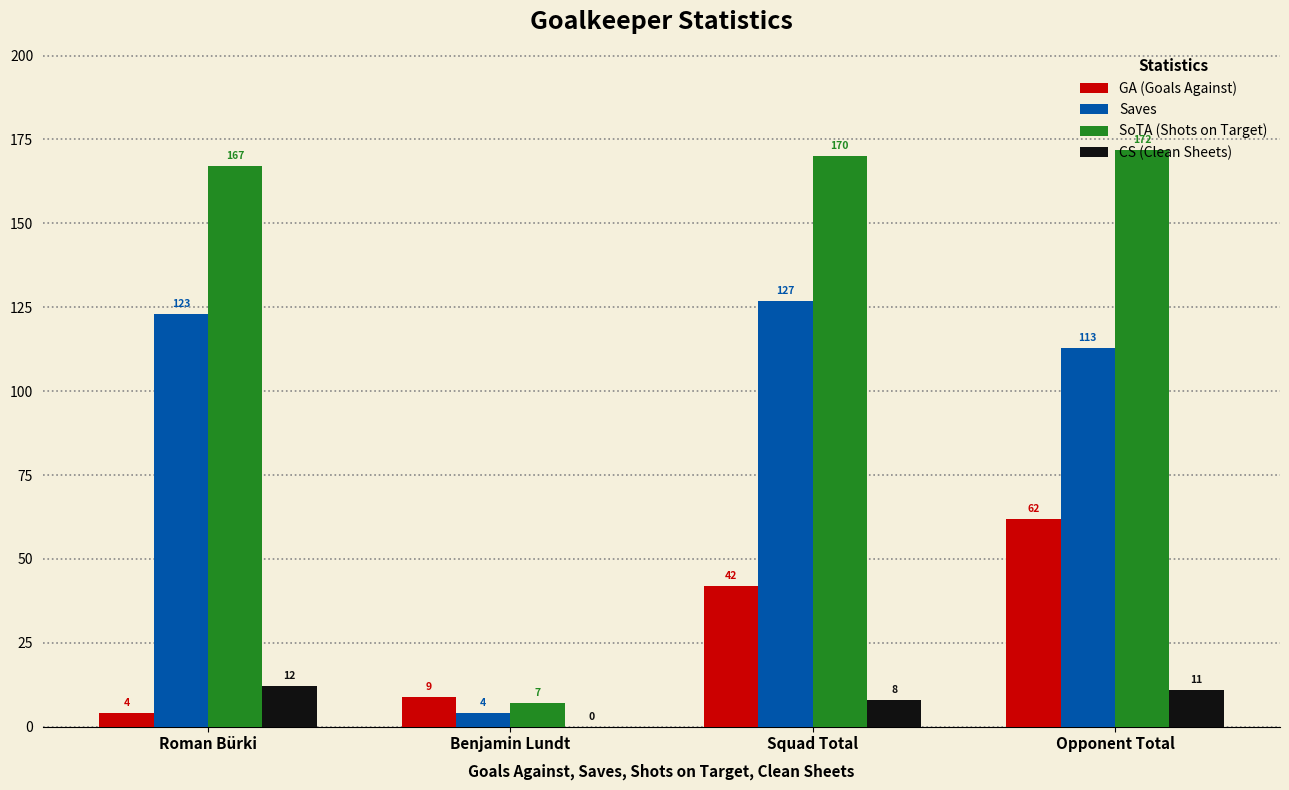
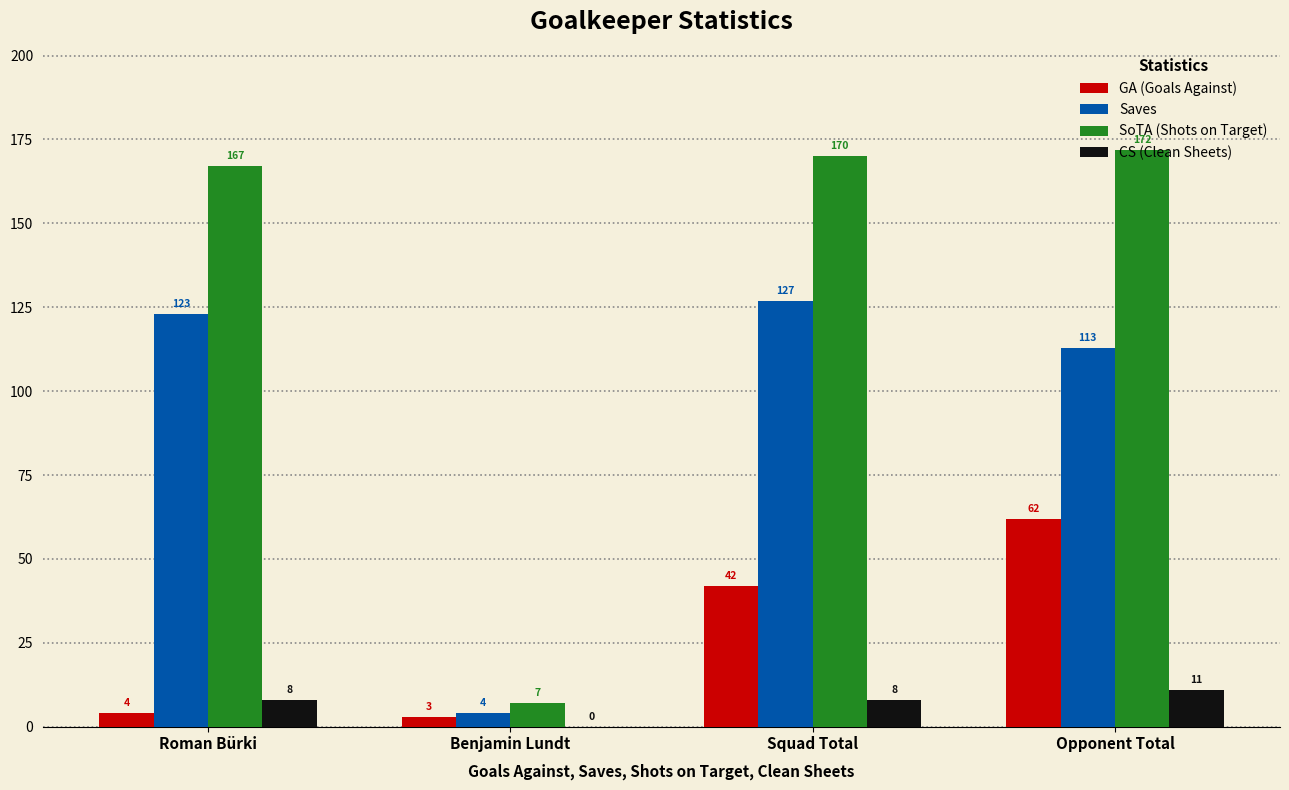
  {
    "GA (Goals Against)": {
      "Roman Bürki": 4,
-     "Benjamin Lundt": 9,
+     "Benjamin Lundt": 3,
      "Squad Total": 42,
      "Opponent Total": 62
    },
    "Saves": {
      "Roman Bürki": 123,
      "Benjamin Lundt": 4,
      "Squad Total": 127,
      "Opponent Total": 113
    },
    "SoTA (Shots on Target)": {
      "Roman Bürki": 167,
      "Benjamin Lundt": 7,
      "Squad Total": 170,
      "Opponent Total": 172
    },
    "CS (Clean Sheets)": {
-     "Roman Bürki": 12,
+     "Roman Bürki": 8,
      "Benjamin Lundt": 0,
      "Squad Total": 8,
      "Opponent Total": 11
    }
  }
